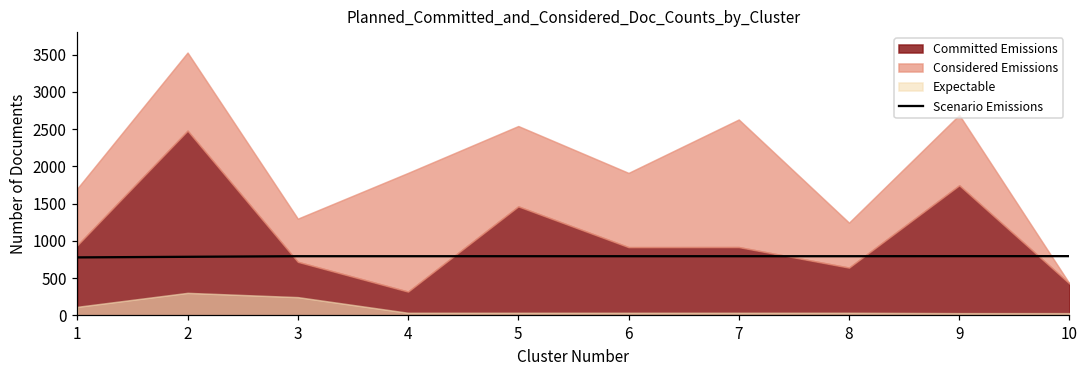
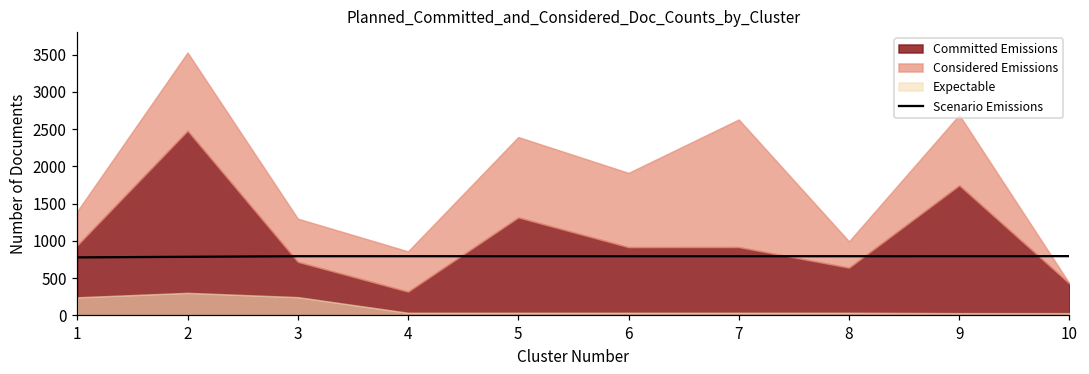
  {
    "Scenario Emissions": {
      "1": 800,
      "2": 800,
      "3": 800,
      "4": 800,
      "5": 800,
      "6": 800,
      "7": 800,
      "8": 800,
      "9": 800,
      "10": 800
    },
    "Committed Emissions": {
      "1": 900,
      "2": 2500,
      "3": 700,
      "4": 300,
-     "5": 1500,
+     "5": 1300,
      "6": 900,
      "7": 900,
      "8": 600,
      "9": 1700
    },
    "Considered Emissions": {
-     "1": 800,
+     "1": 500,
      "2": 1000,
      "3": 600,
-     "4": 1600,
+     "4": 500,
      "5": 1100,
      "6": 1000,
      "7": 1700,
-     "8": 600,
+     "8": 400,
      "9": 900
    },
    "Expectable": {
-     "1": 100,
+     "1": 200,
      "2": 300,
      "3": 200
    }
  }
